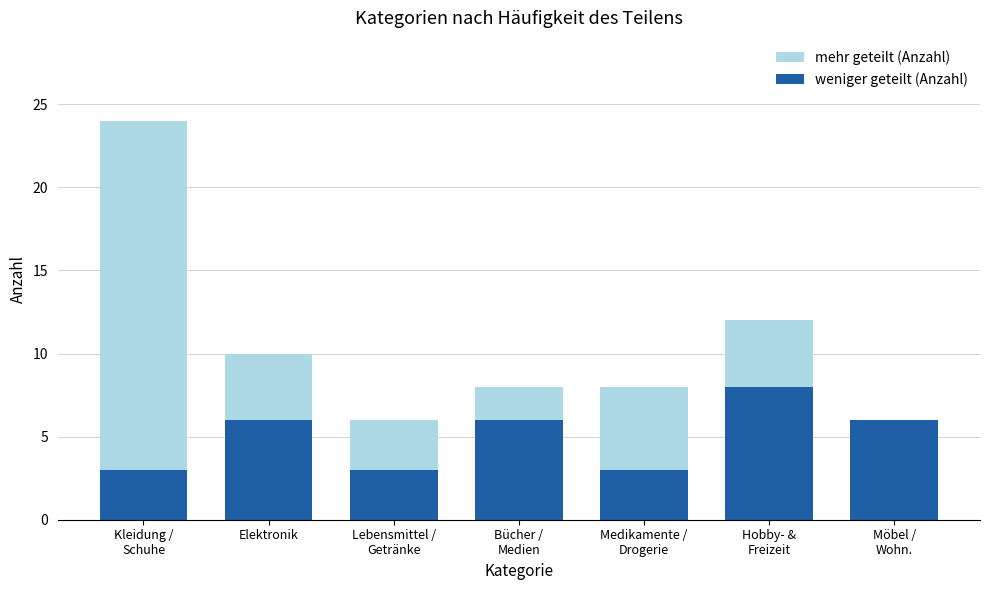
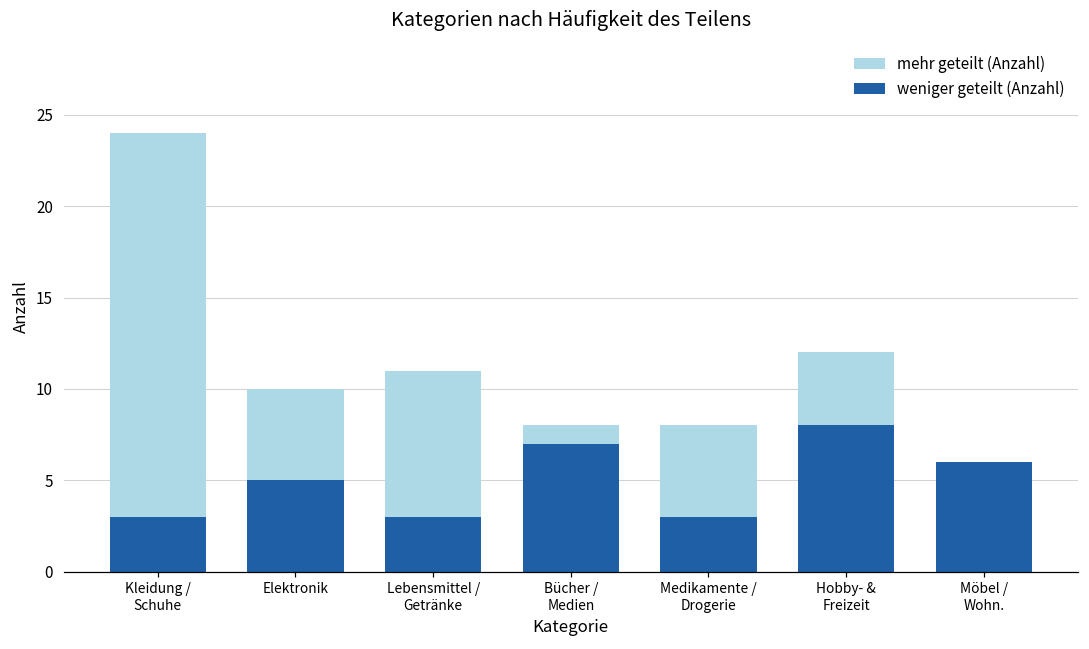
  {
    "mehr geteilt (Anzahl)": {
      "Kleidung / Schuhe": 24,
      "Elektronik": 10,
-     "Lebensmittel / Getränke": 6,
+     "Lebensmittel / Getränke": 11,
      "Bücher / Medien": 8,
      "Medikamente / Drogerie": 8,
      "Hobby- & Freizeit": 12,
      "Möbel / Wohn.": 0
    },
    "weniger geteilt (Anzahl)": {
-     "Elektronik": 6,
-     "Bücher / Medien": 6,
+     "Elektronik": 5,
+     "Bücher / Medien": 7,
      "Möbel / Wohn.": 6
    }
  }
